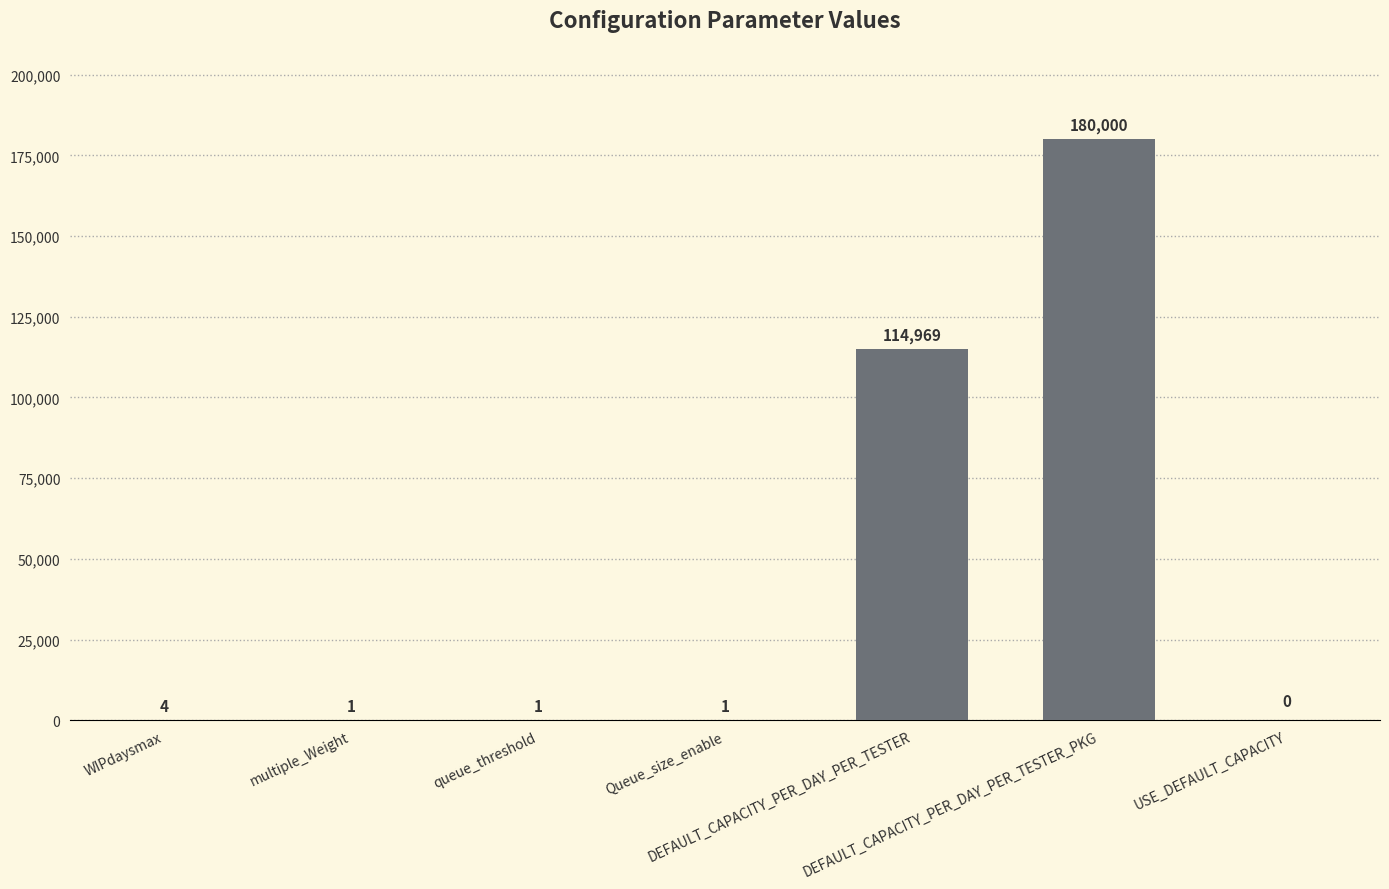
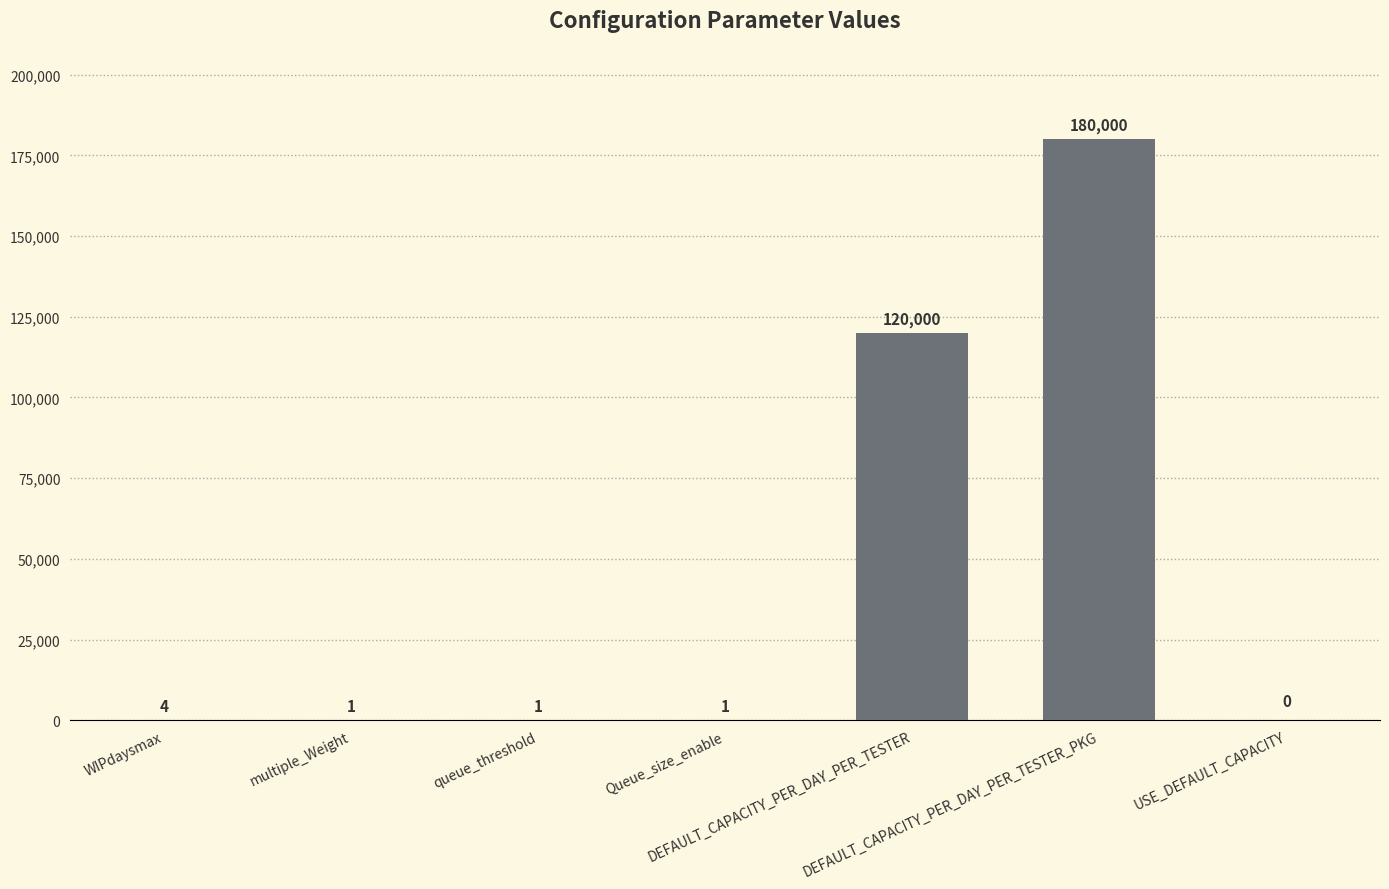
  {
    "WIPdaysmax": "4",
    "multiple_Weight": "1",
    "queue_threshold": "1",
    "Queue_size_enable": "1",
-   "DEFAULT_CAPACITY_PER_DAY_PER_TESTER": "114,969",
+   "DEFAULT_CAPACITY_PER_DAY_PER_TESTER": "120,000",
    "DEFAULT_CAPACITY_PER_DAY_PER_TESTER_PKG": "180,000",
    "USE_DEFAULT_CAPACITY": "0"
  }
